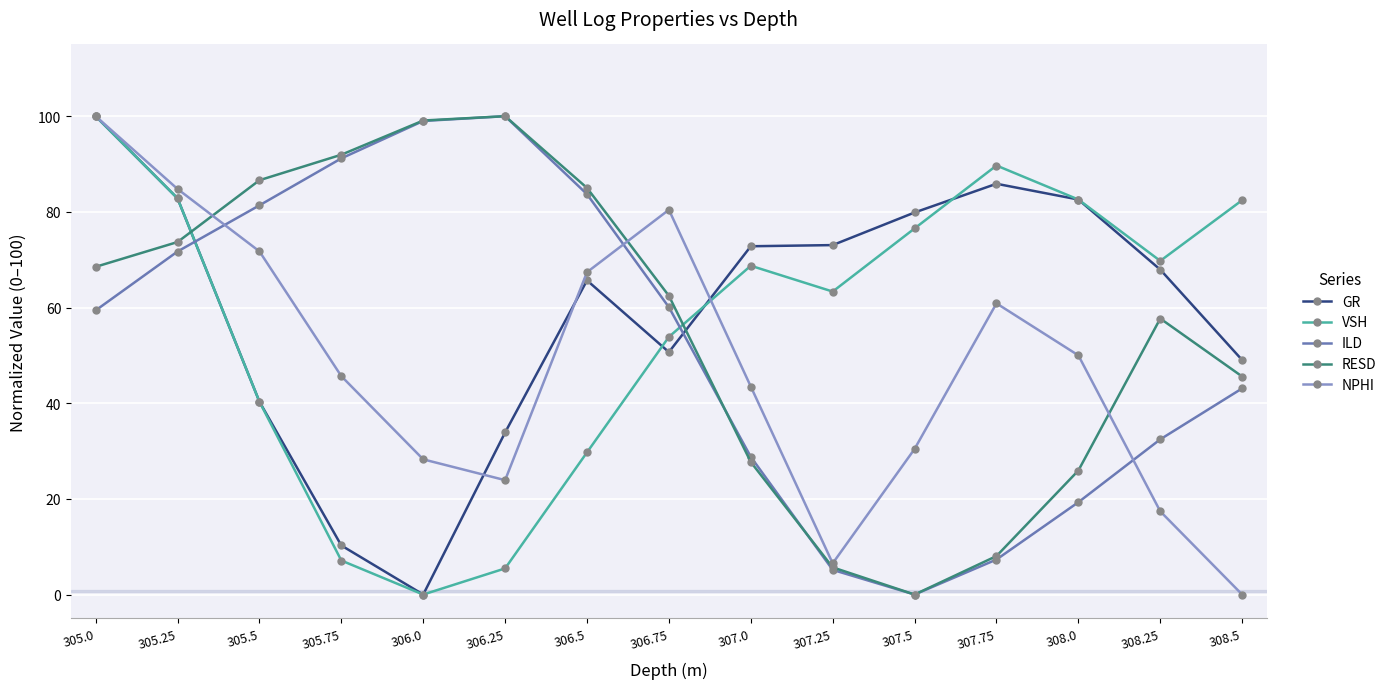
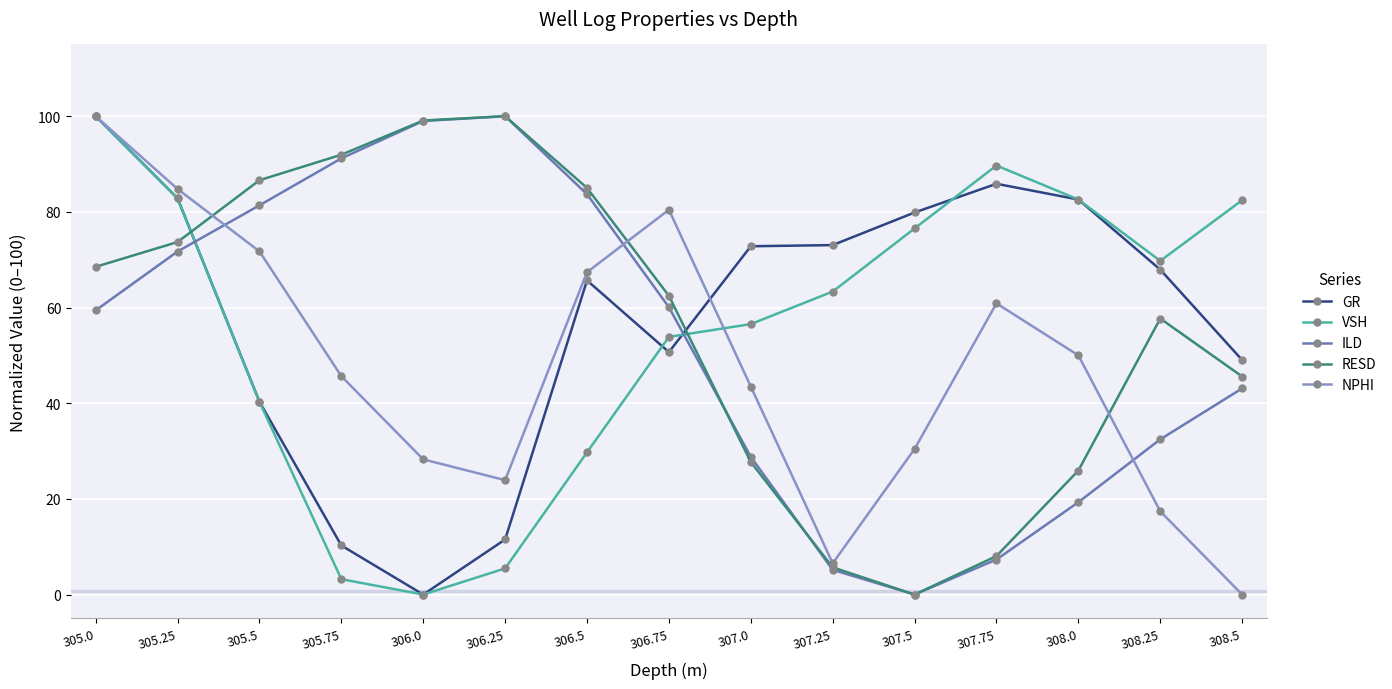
  {
    "GR": {
      "305.75": 10,
-     "306.25": 34,
+     "306.25": 12,
      "306.5": 66,
      "306.75": 51,
      "307.0": 73,
      "307.25": 73,
      "307.5": 80,
      "307.75": 86,
      "308.25": 68,
      "308.5": 49
    },
    "VSH": {
-     "305.75": 7,
+     "305.75": 3,
      "306.25": 5,
      "306.5": 30,
      "306.75": 54,
-     "307.0": 69,
+     "307.0": 57,
      "307.25": 63,
      "307.5": 77,
      "307.75": 90,
      "308.25": 70,
      "308.5": 82
    },
    "RESD": {
      "305.0": 69,
      "305.25": 74,
      "305.5": 87,
      "305.75": 92,
      "306.5": 85,
      "306.75": 62,
      "307.0": 28,
      "307.75": 8,
      "308.0": 26,
      "308.25": 58,
      "308.5": 46
    }
  }
